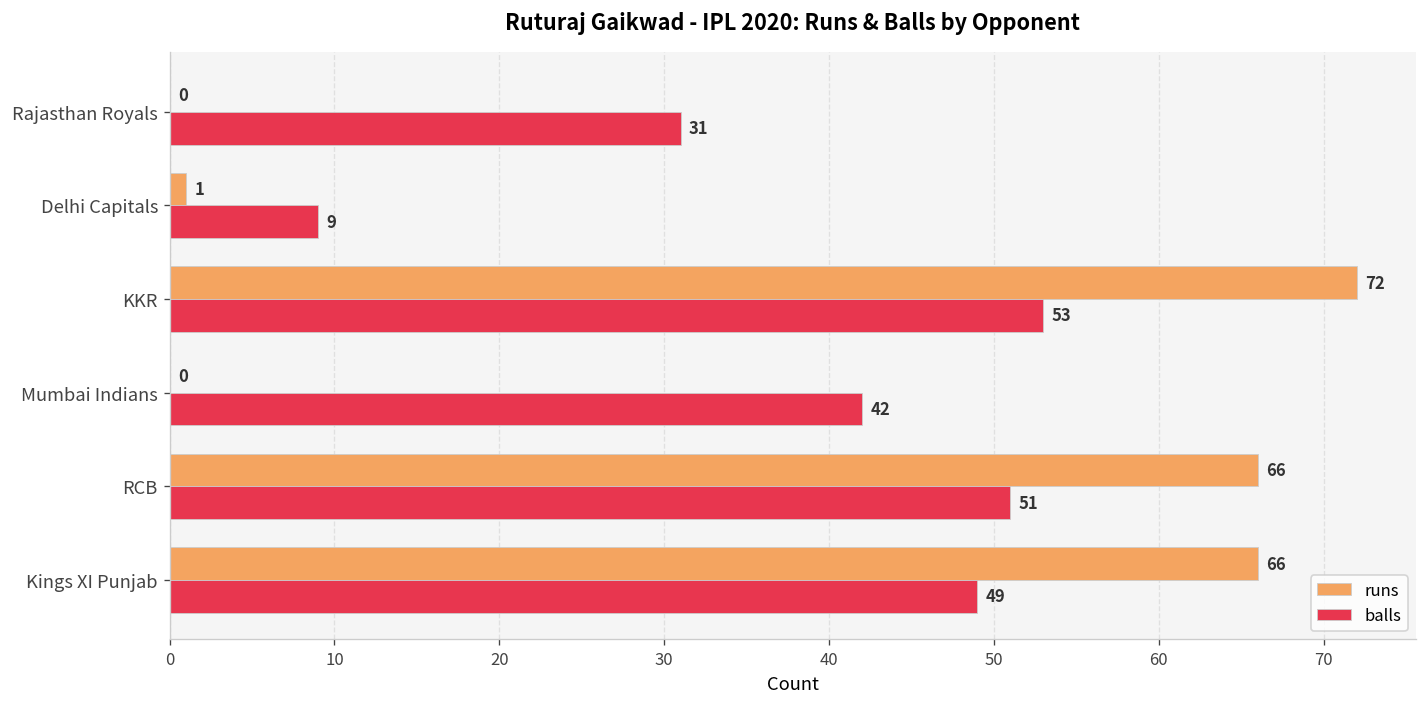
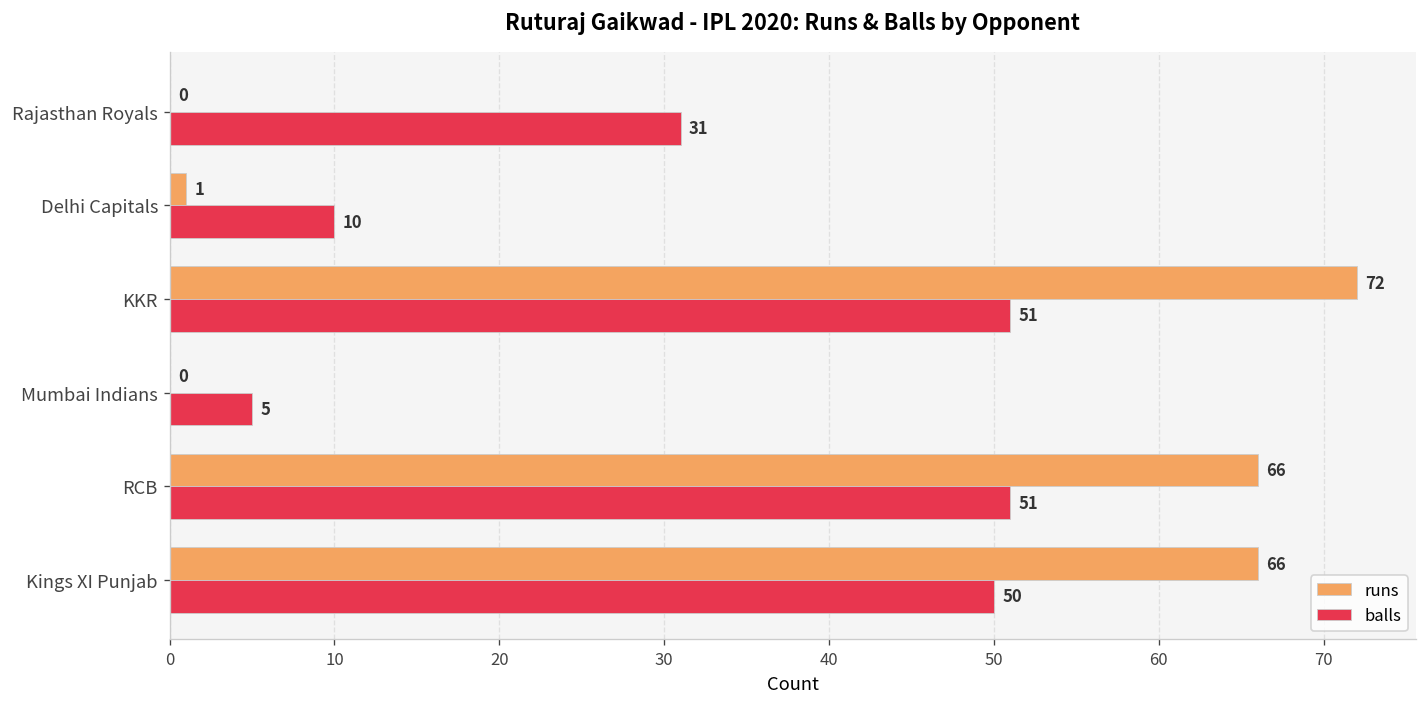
  {
    "runs": {
      "Rajasthan Royals": 0,
      "Delhi Capitals": 1,
      "KKR": 72,
      "Mumbai Indians": 0,
      "RCB": 66,
      "Kings XI Punjab": 66
    },
    "balls": {
      "Rajasthan Royals": 31,
-     "Delhi Capitals": 9,
-     "KKR": 53,
-     "Mumbai Indians": 42,
+     "Delhi Capitals": 10,
+     "KKR": 51,
+     "Mumbai Indians": 5,
      "RCB": 51,
-     "Kings XI Punjab": 49
+     "Kings XI Punjab": 50
    }
  }
